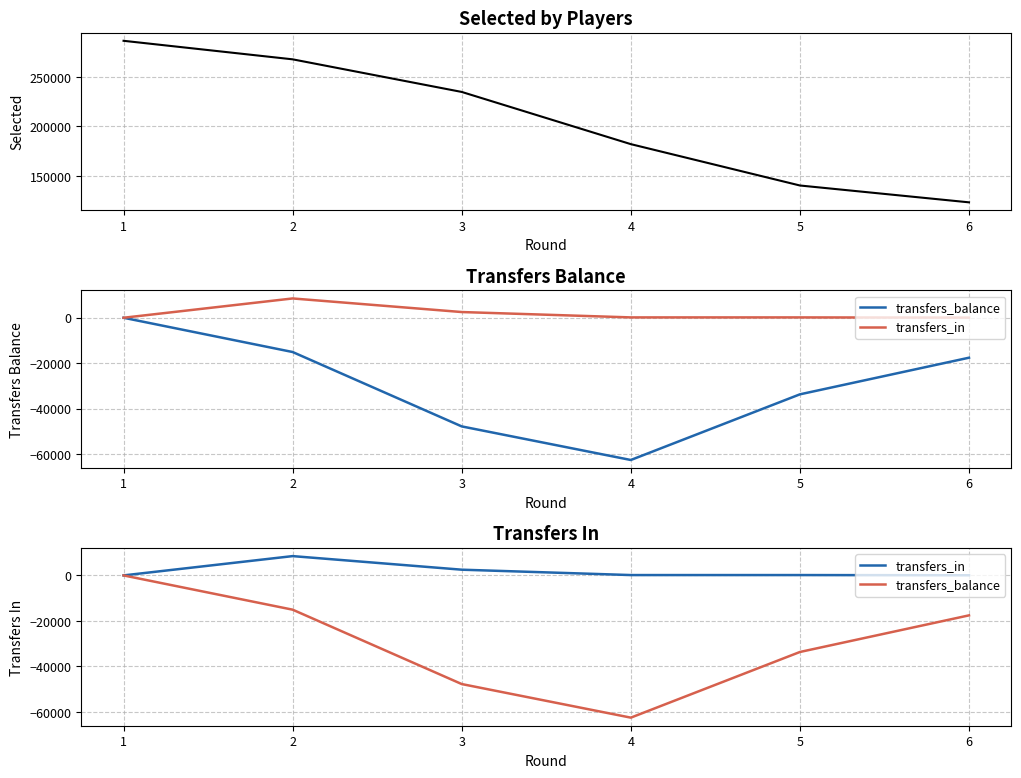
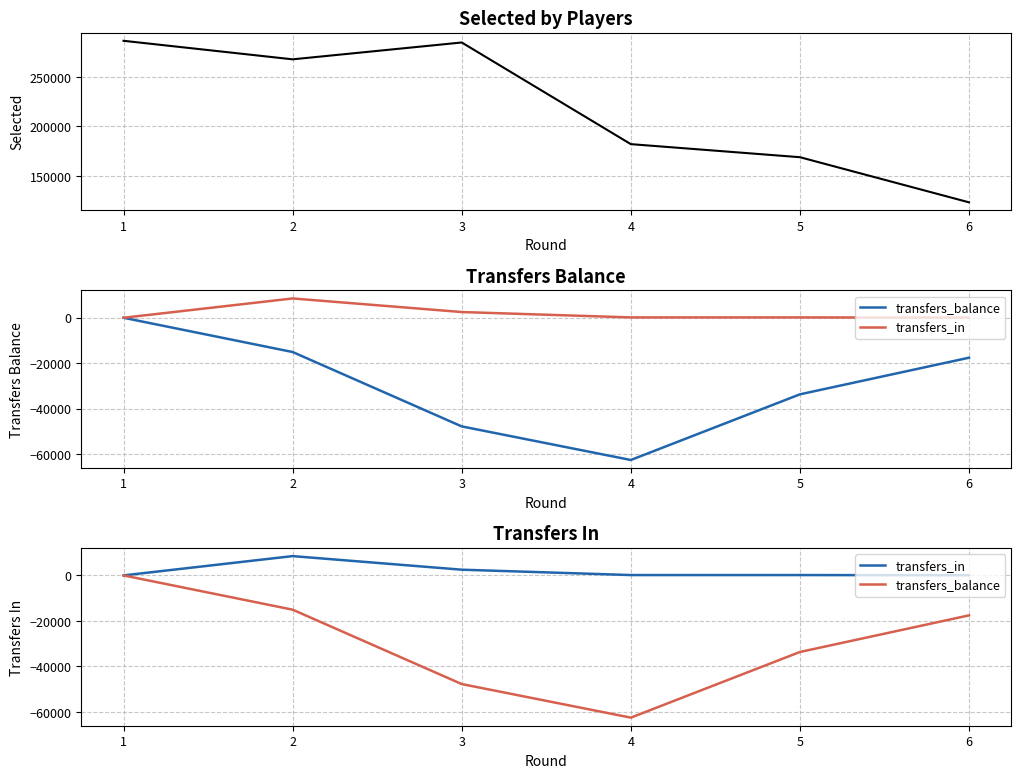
  {
    "Selected by Players": {
      "1": 290000,
      "2": 270000,
-     "3": 230000,
+     "3": 280000,
      "4": 180000,
-     "5": 140000,
+     "5": 170000,
      "6": 120000
    },
    "Transfers In": {
      "transfers_in": {
        "2": 8000,
        "3": 3000,
        "4": 0,
        "5": 0
      },
      "transfers_balance": {
        "2": -15000,
        "3": -48000,
        "4": -62000,
        "5": -34000,
        "6": -18000
      }
    }
  }
